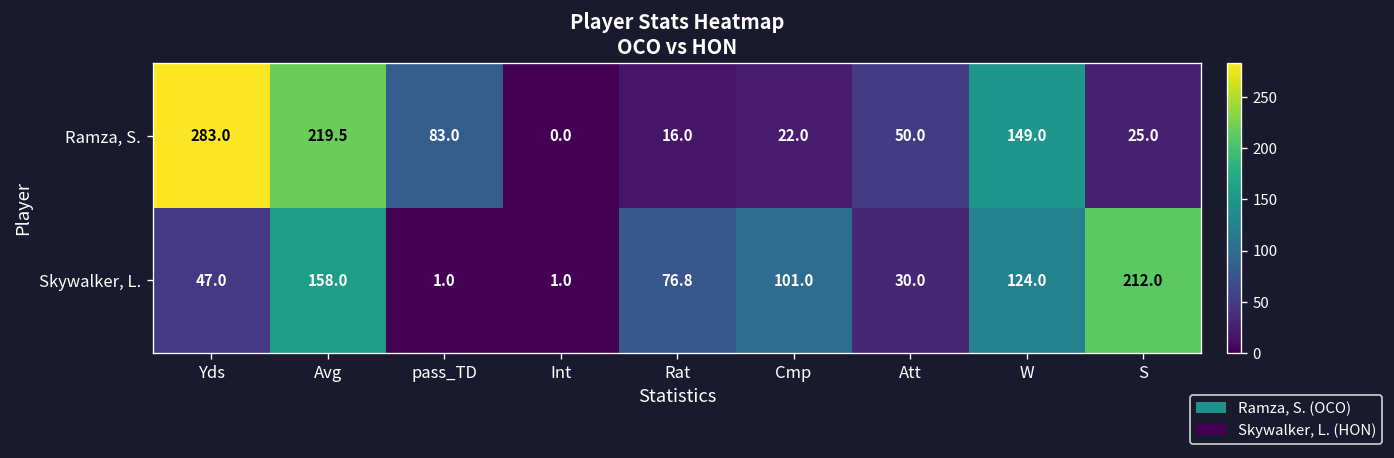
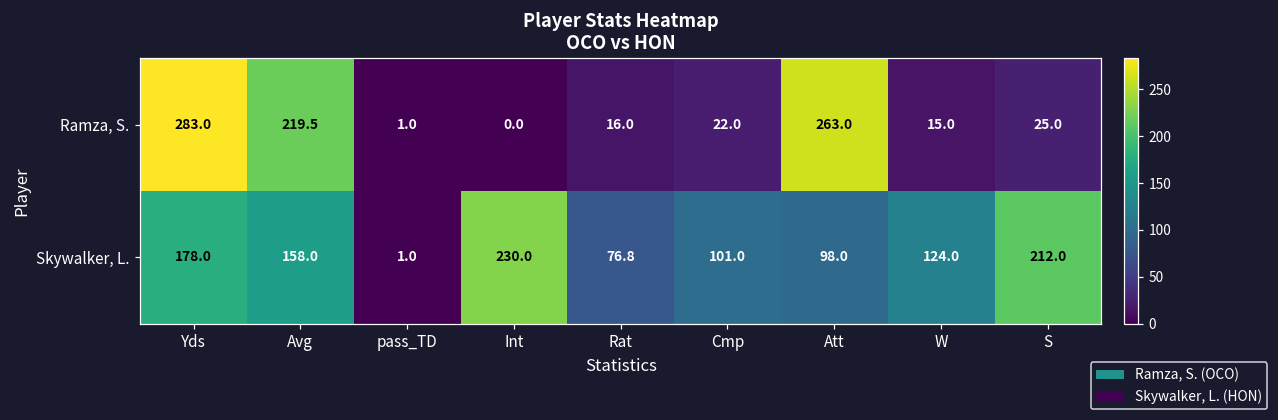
  {
    "Ramza, S.": {
      "Yds": 283.0,
      "Avg": 219.5,
-     "pass_TD": 83.0,
+     "pass_TD": 1.0,
      "Int": 0.0,
      "Rat": 16.0,
      "Cmp": 22.0,
-     "Att": 50.0,
-     "W": 149.0,
+     "Att": 263.0,
+     "W": 15.0,
      "S": 25.0
    },
    "Skywalker, L.": {
-     "Yds": 47.0,
+     "Yds": 178.0,
      "Avg": 158.0,
      "pass_TD": 1.0,
-     "Int": 1.0,
+     "Int": 230.0,
      "Rat": 76.8,
      "Cmp": 101.0,
-     "Att": 30.0,
+     "Att": 98.0,
      "W": 124.0,
      "S": 212.0
    }
  }
